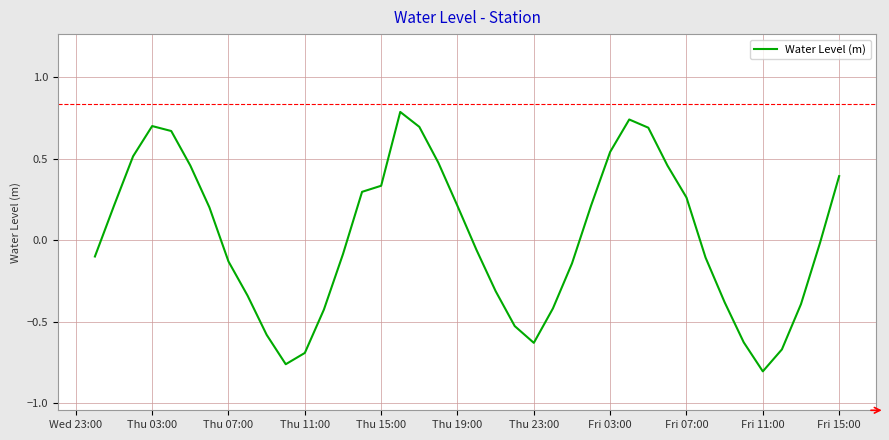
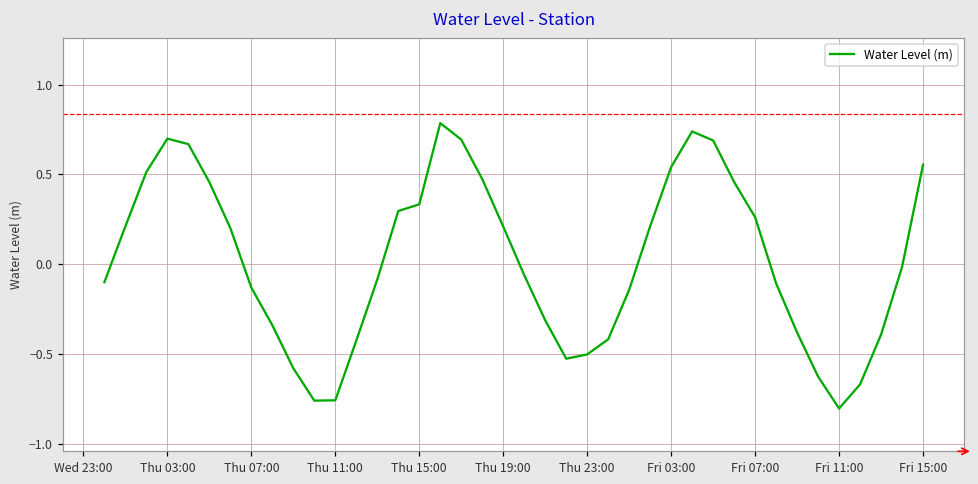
  {
    "Thu 03:00": 0.70,
    "Thu 07:00": -0.13,
-   "Thu 11:00": -0.69,
+   "Thu 11:00": -0.76,
    "Thu 15:00": 0.33,
    "Thu 19:00": 0.21,
-   "Thu 23:00": -0.63,
+   "Thu 23:00": -0.50,
    "Fri 03:00": 0.54,
    "Fri 07:00": 0.26,
    "Fri 11:00": -0.80,
-   "Fri 15:00": 0.39
+   "Fri 15:00": 0.55
  }
